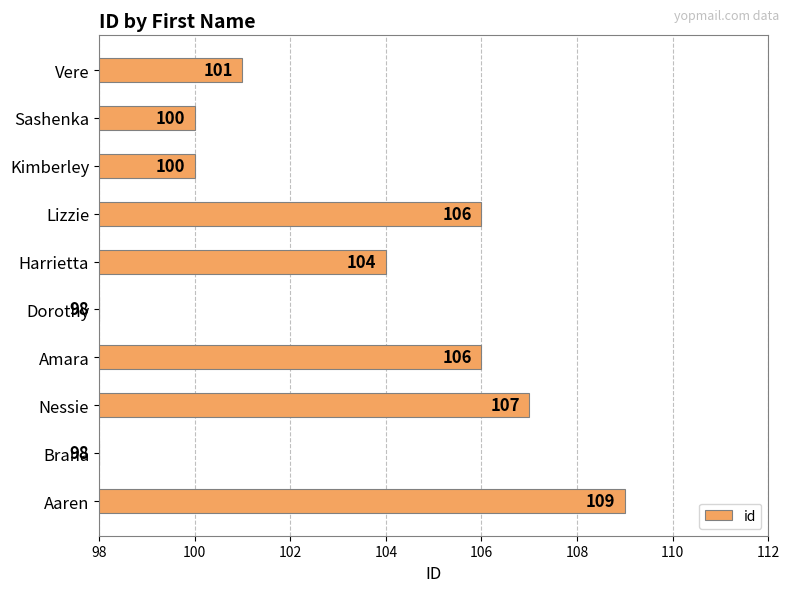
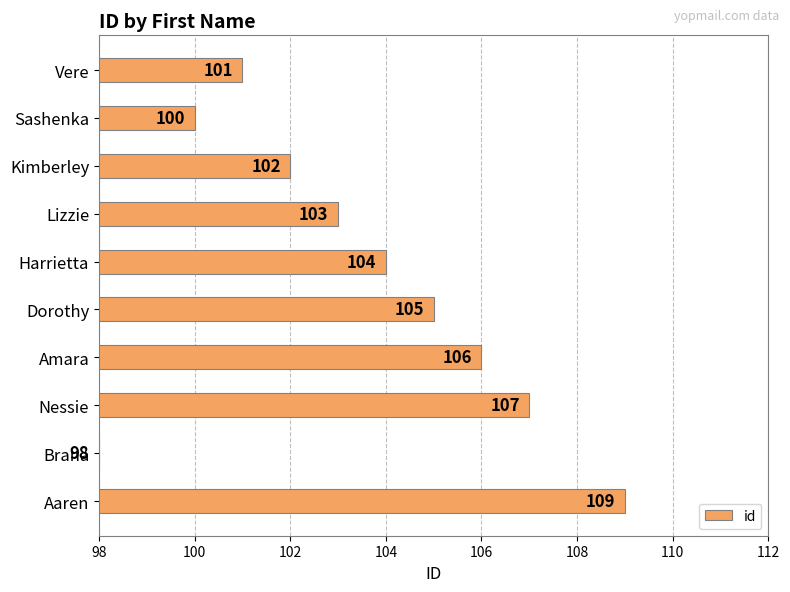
  {
    "Vere": 101,
    "Sashenka": 100,
-   "Kimberley": 100,
-   "Lizzie": 106,
+   "Kimberley": 102,
+   "Lizzie": 103,
    "Harrietta": 104,
-   "Dorothy": 98,
+   "Dorothy": 105,
    "Amara": 106,
    "Nessie": 107,
    "Brana": 98,
    "Aaren": 109
  }
